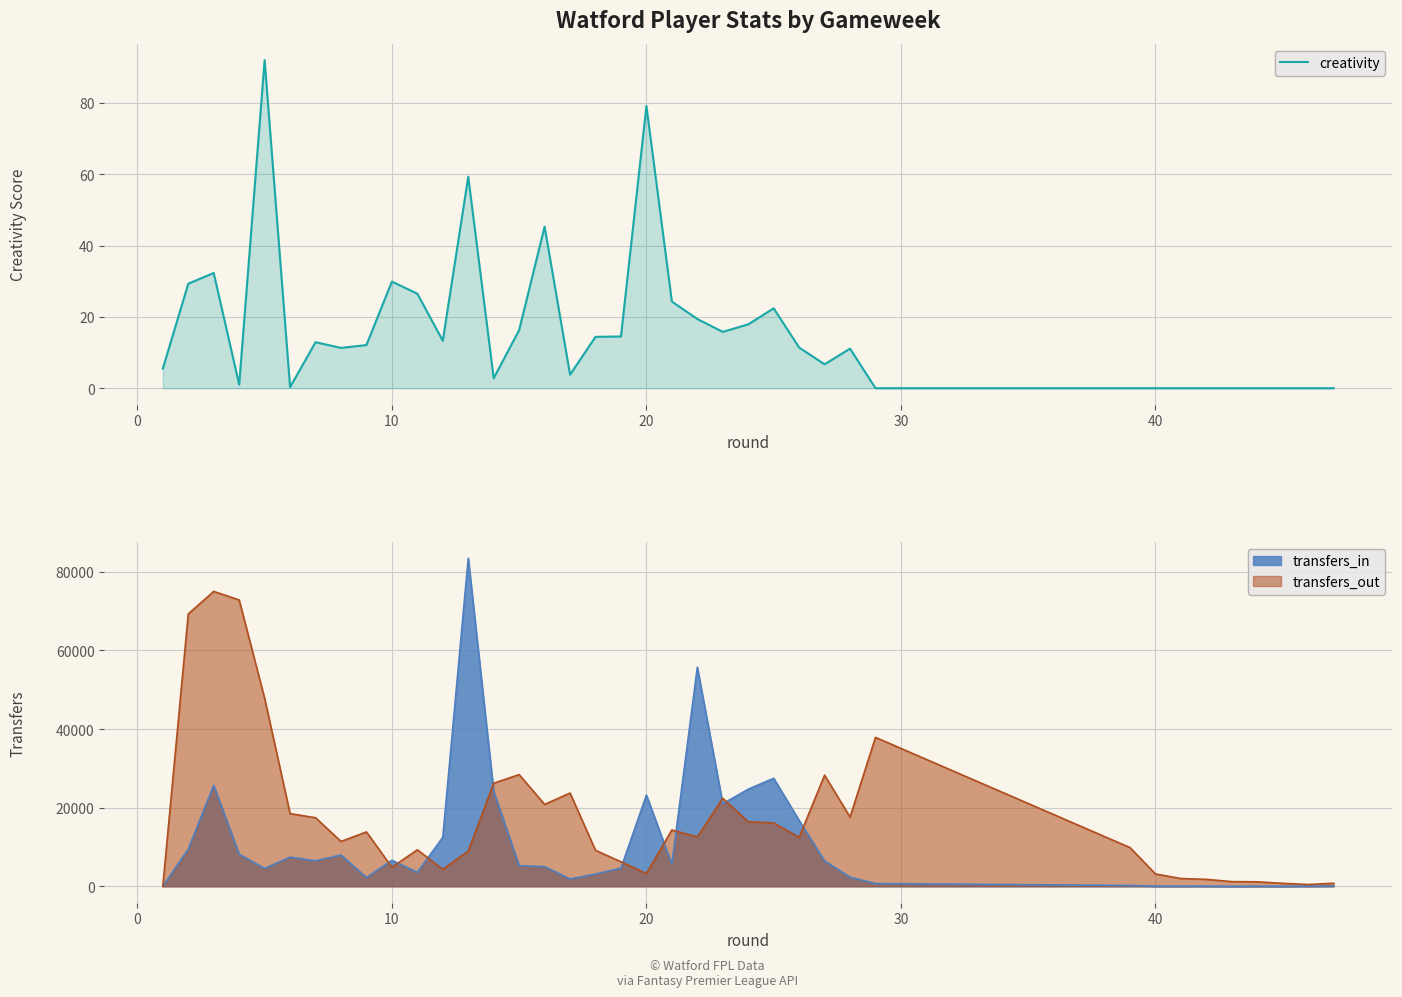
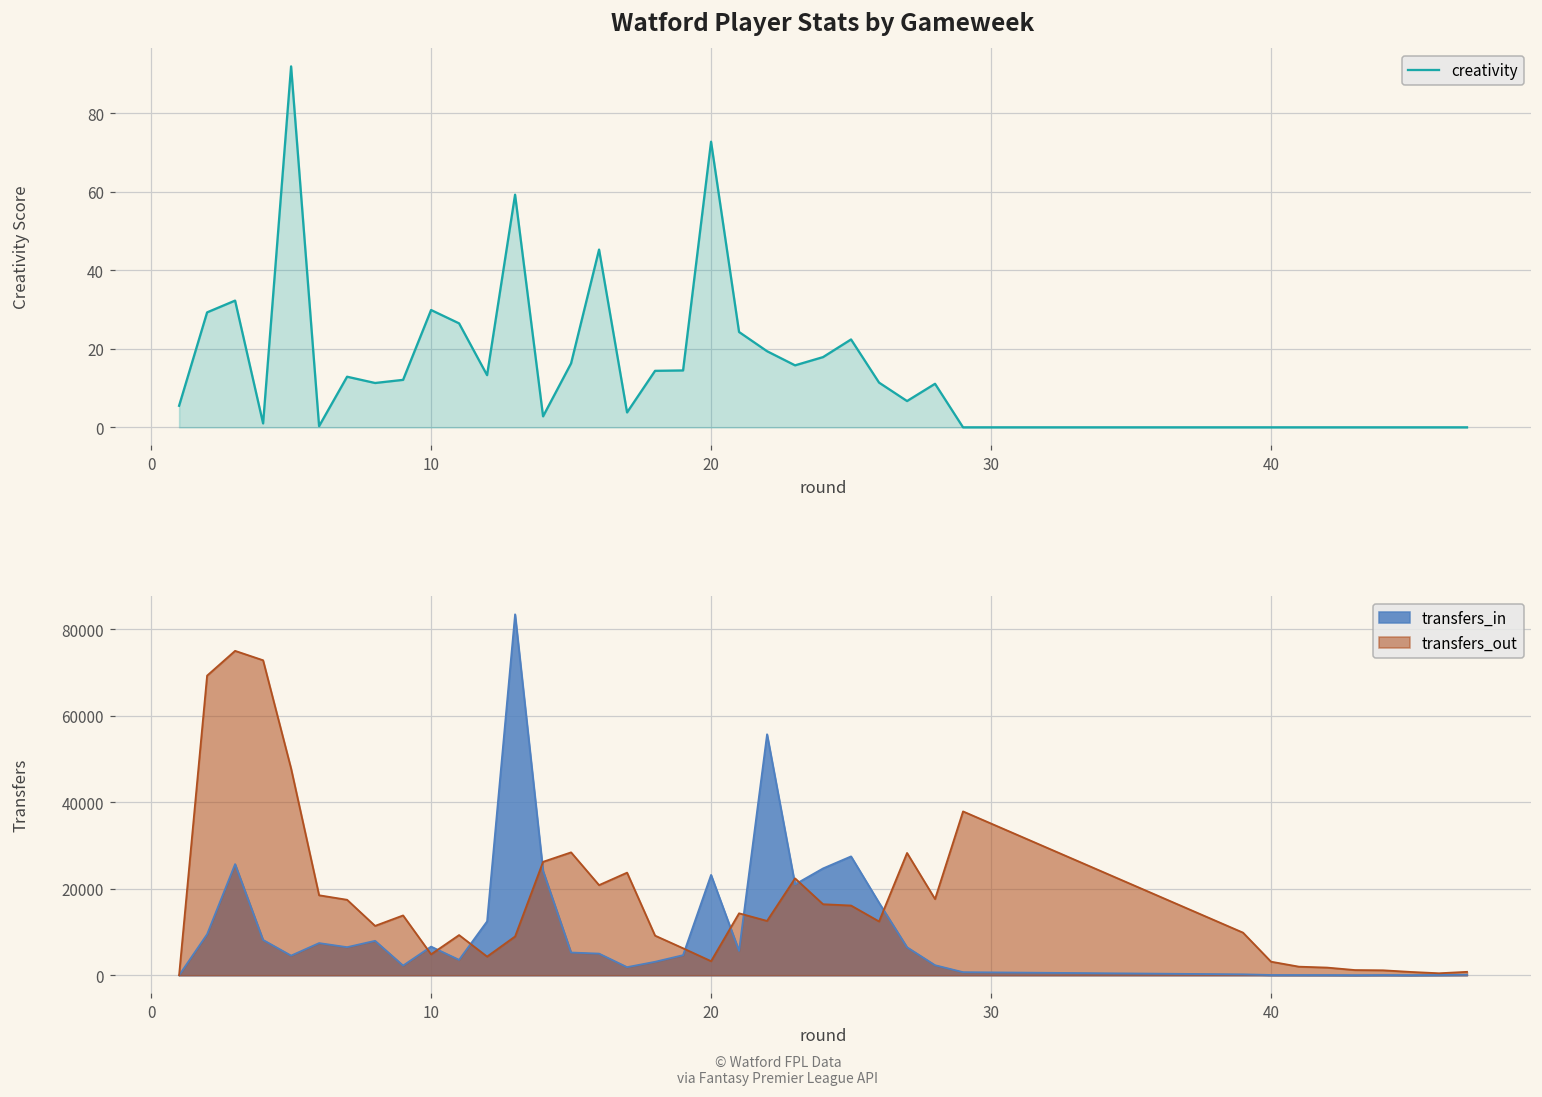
  {
    "Watford Player Stats by Gameweek": {
      "10": 30,
-     "20": 79,
+     "20": 73,
      "40": 0
    }
  }
